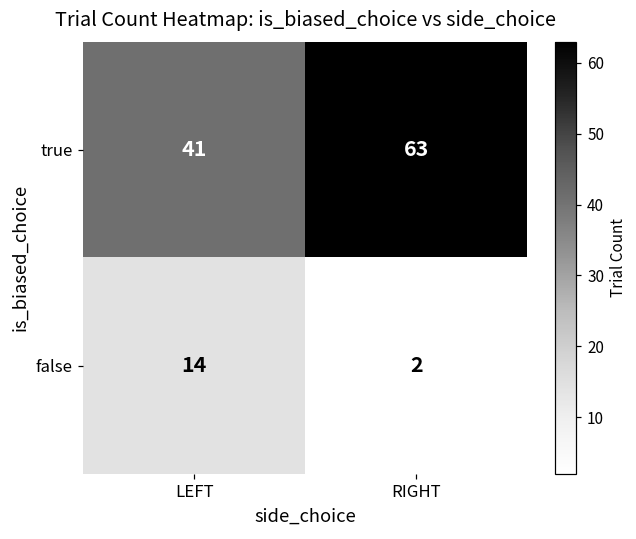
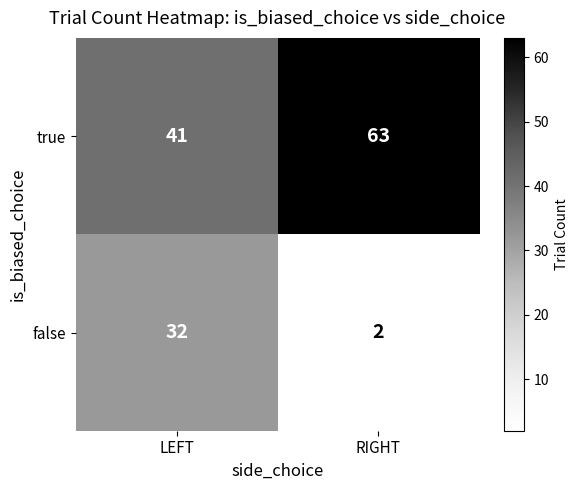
  {
    "true": {
      "LEFT": 41,
      "RIGHT": 63
    },
    "false": {
-     "LEFT": 14,
+     "LEFT": 32,
      "RIGHT": 2
    }
  }
